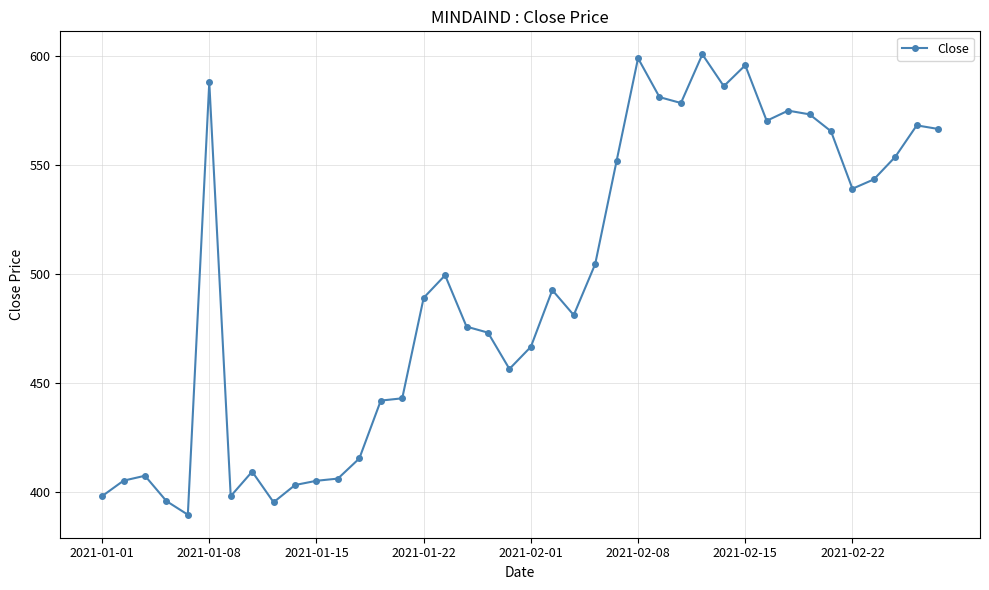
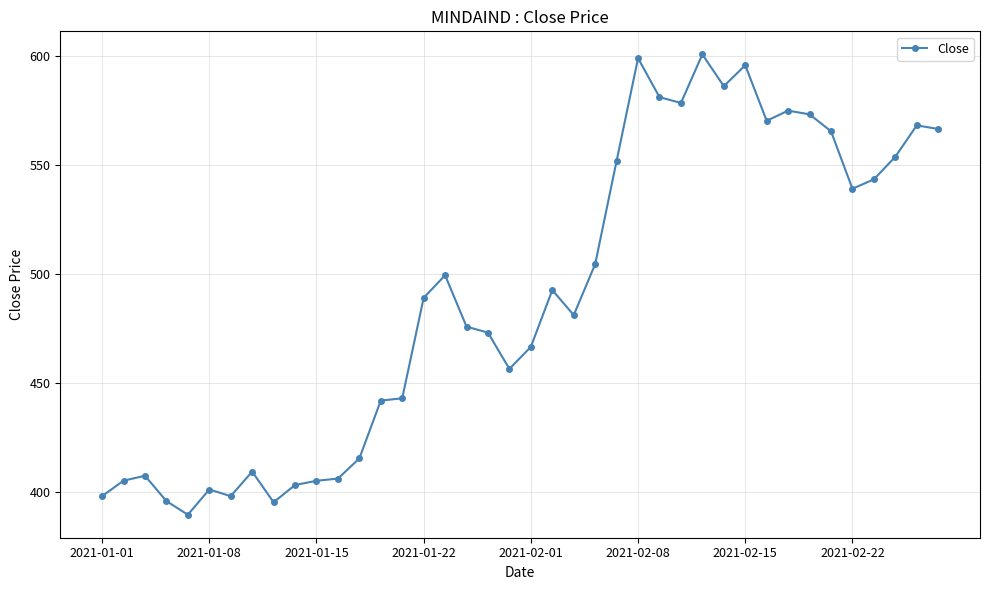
  {
    "2021-01-01": 398,
-   "2021-01-08": 588,
+   "2021-01-08": 401,
    "2021-01-15": 405,
    "2021-01-22": 489,
    "2021-02-01": 467,
    "2021-02-08": 599,
    "2021-02-15": 596,
    "2021-02-22": 539
  }
